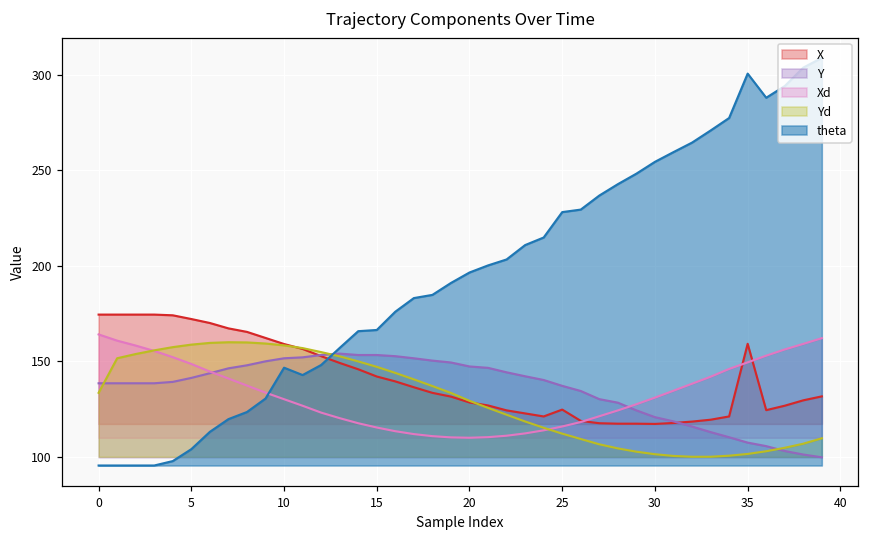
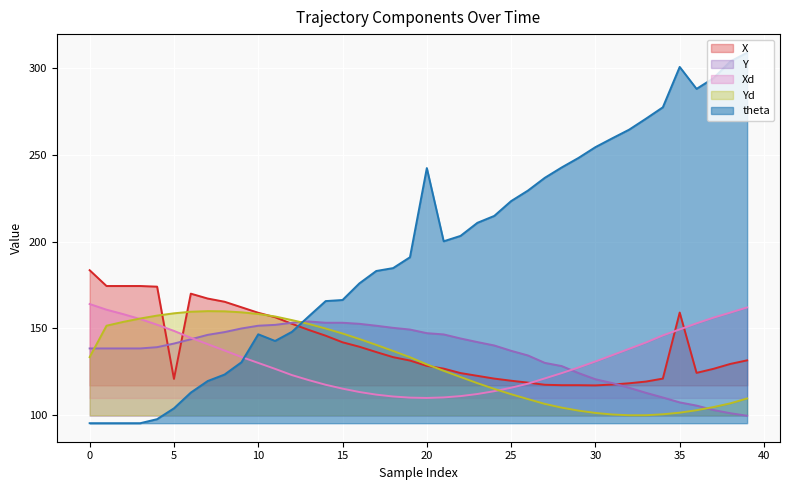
  {
    "X": {
-     "0": 174,
-     "5": 172,
+     "0": 184,
+     "5": 121,
      "15": 142,
-     "25": 125,
+     "25": 120,
      "30": 117,
      "35": 159
    },
    "Yd": {
      "0": 134,
      "5": 159,
      "15": 147,
      "25": 112,
      "30": 101,
      "35": 102
    },
    "theta": {
      "0": 95,
      "5": 104,
      "10": 147,
      "15": 166,
-     "20": 196,
-     "25": 228,
+     "20": 242,
+     "25": 223,
      "30": 254,
      "35": 301
    }
  }
